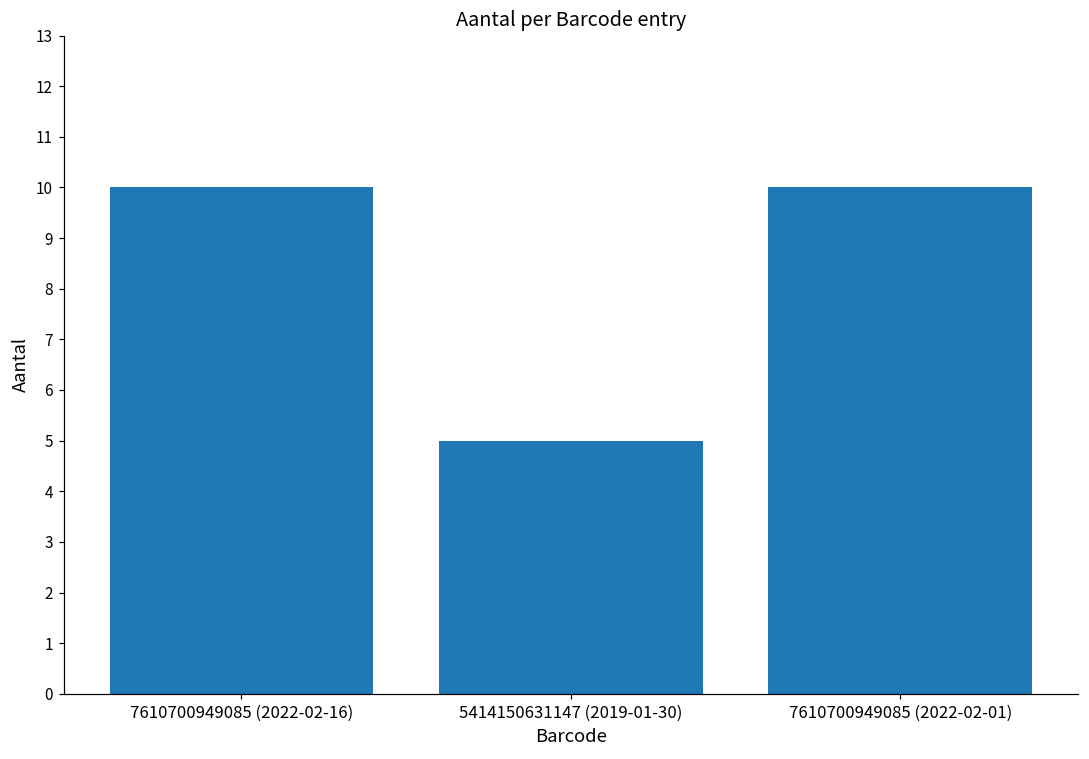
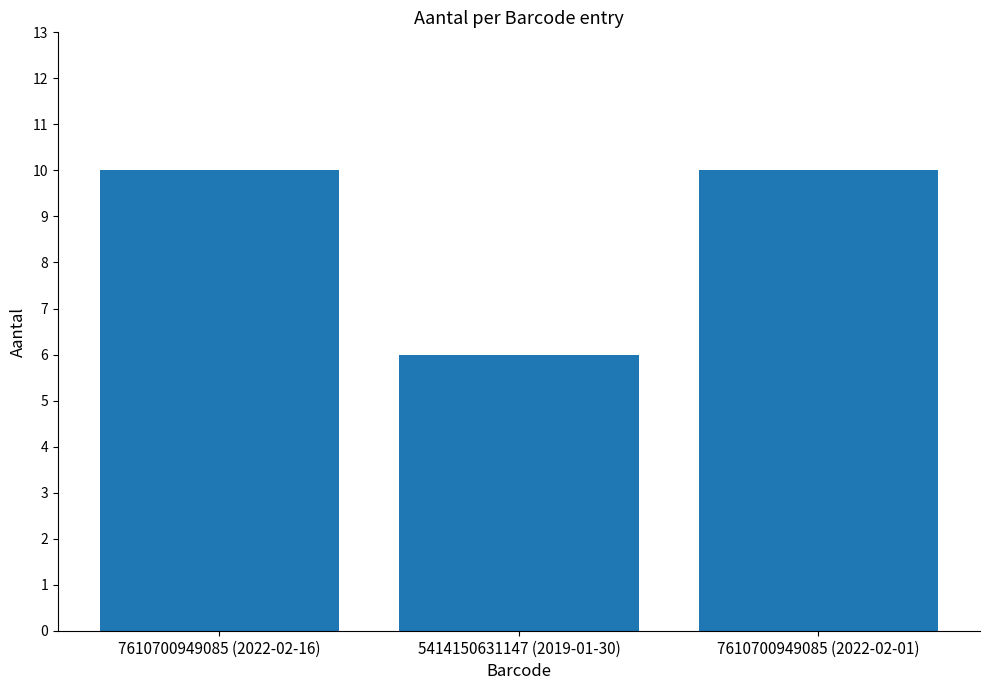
  {
    "7610700949085 (2022-02-16)": 10,
-   "5414150631147 (2019-01-30)": 5,
+   "5414150631147 (2019-01-30)": 6,
    "7610700949085 (2022-02-01)": 10
  }
